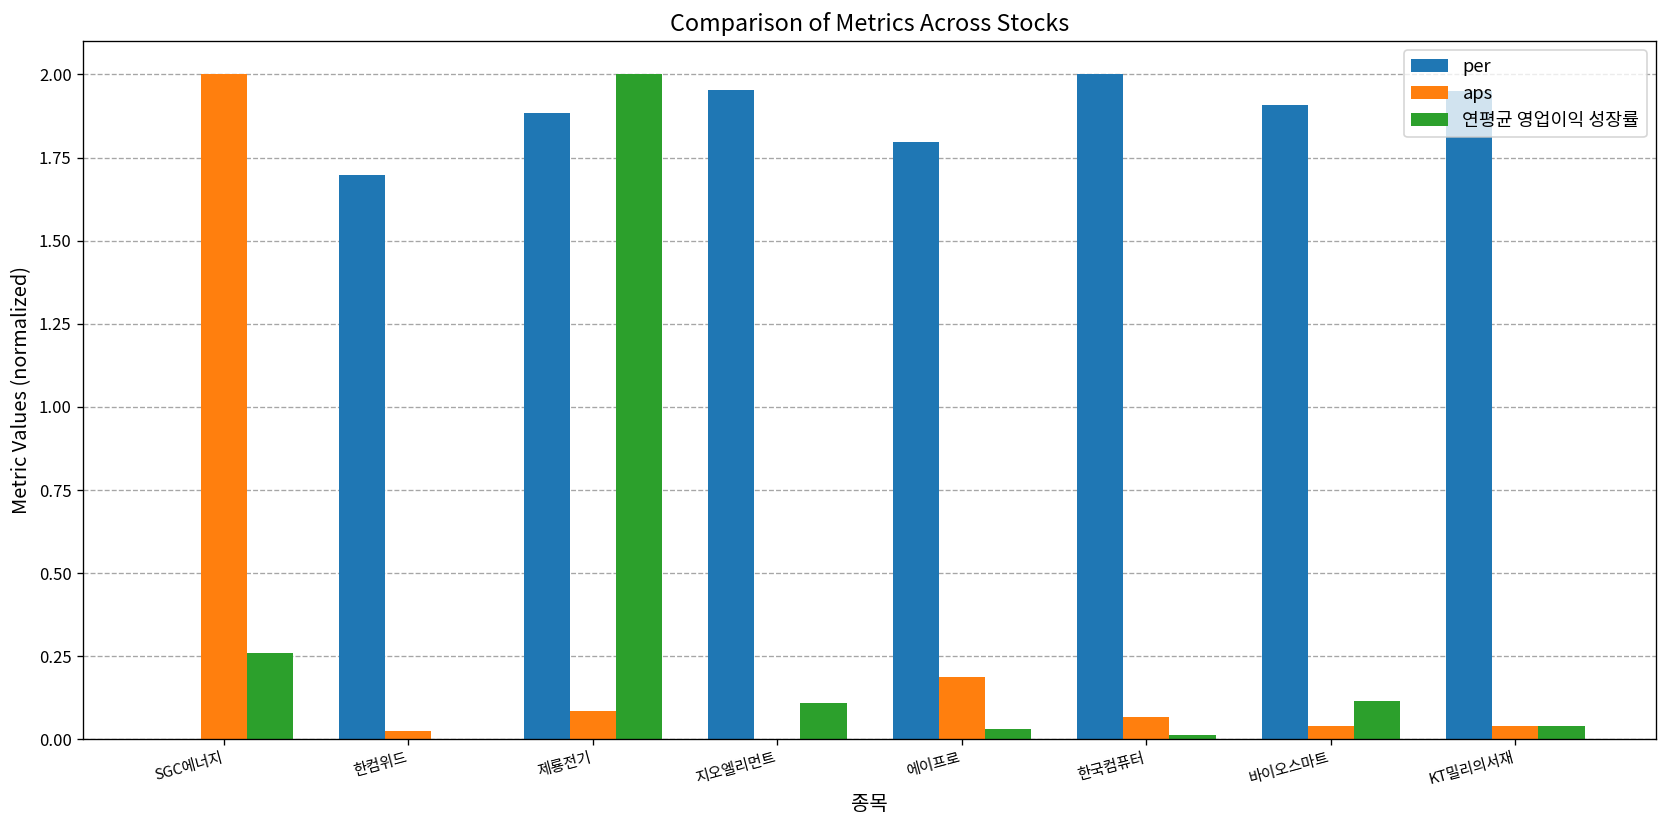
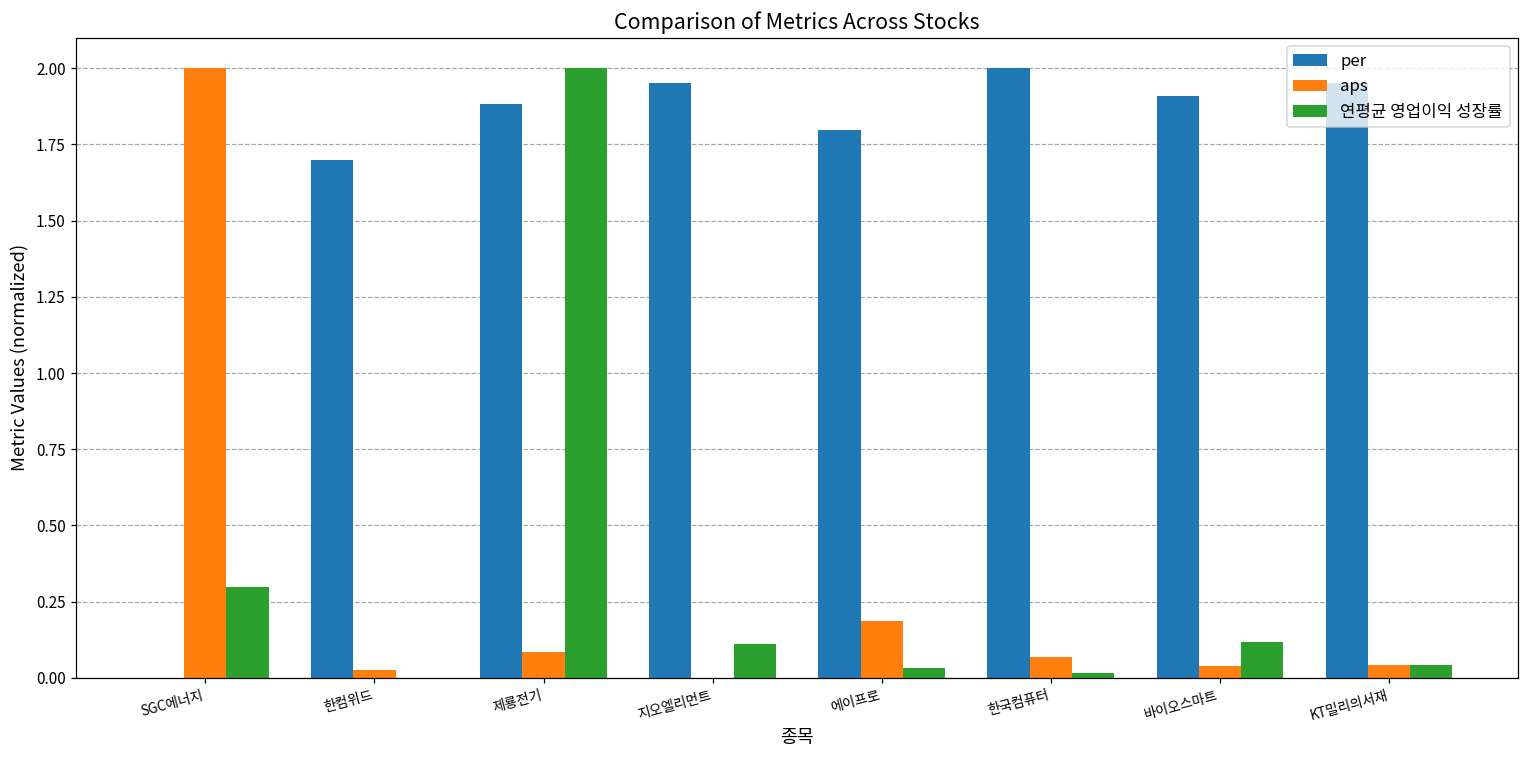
  {
    "per": {
      "SGC에너지": 0.00,
      "한컴위드": 1.70,
      "제룡전기": 1.88,
      "지오엘리먼트": 1.95,
      "에이프로": 1.80,
      "한국컴퓨터": 2.00,
      "바이오스마트": 1.91
    },
    "aps": {
      "SGC에너지": 2.00,
      "한컴위드": 0.03,
      "제룡전기": 0.08,
      "지오엘리먼트": 0.00,
      "에이프로": 0.19,
      "한국컴퓨터": 0.07,
      "바이오스마트": 0.04,
      "KT밀리의서재": 0.04
    },
    "연평균 영업이익 성장률": {
-     "SGC에너지": 0.26,
+     "SGC에너지": 0.30,
      "한컴위드": 0.00,
      "제룡전기": 2.00,
      "지오엘리먼트": 0.11,
      "에이프로": 0.03,
      "한국컴퓨터": 0.01,
      "바이오스마트": 0.12,
      "KT밀리의서재": 0.04
    }
  }
